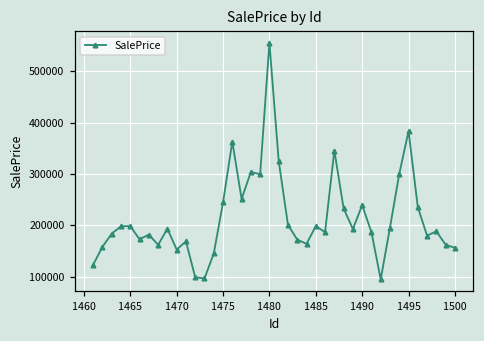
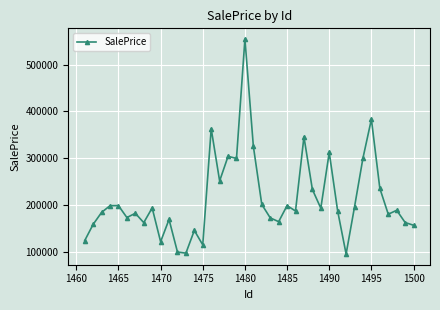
  {
    "1465": 200000,
-   "1470": 150000,
-   "1475": 240000,
+   "1470": 120000,
+   "1475": 110000,
    "1480": 560000,
    "1485": 200000,
-   "1490": 240000,
+   "1490": 310000,
    "1495": 380000,
    "1500": 160000
  }
